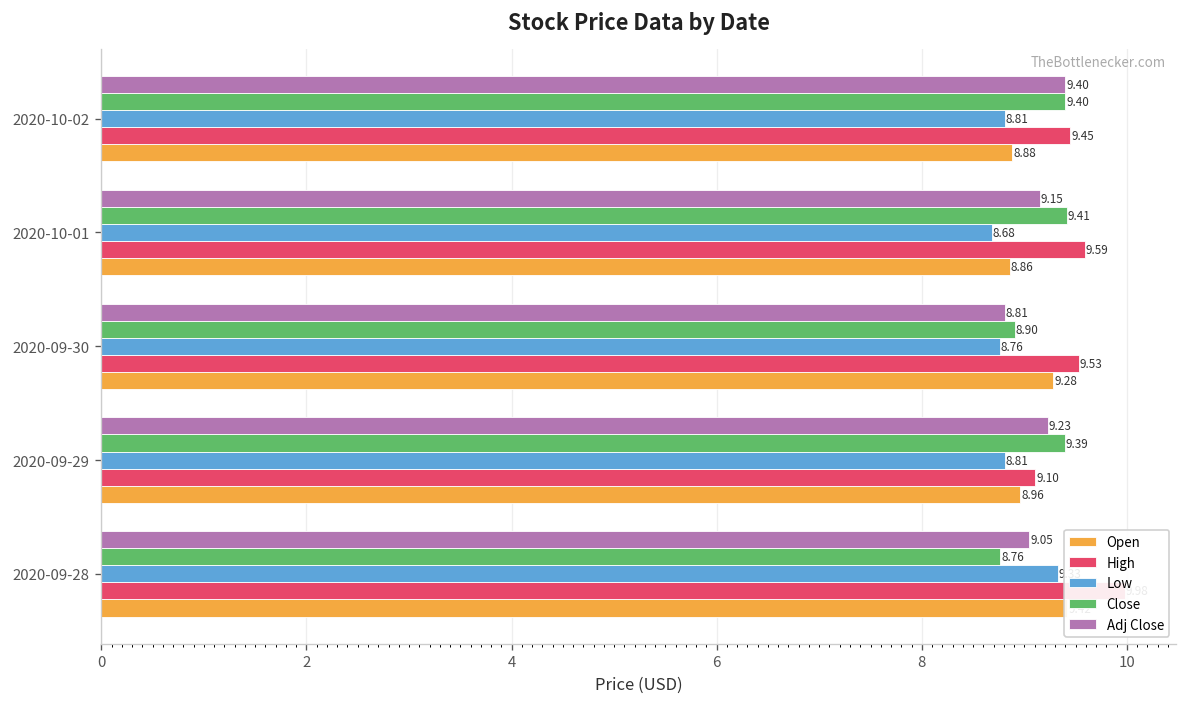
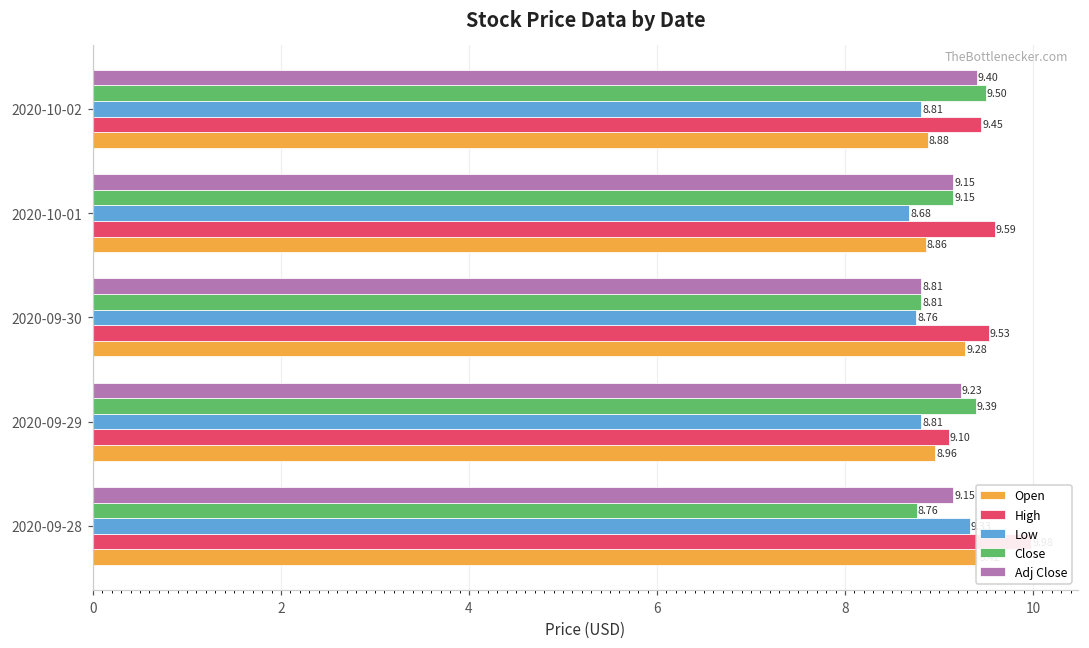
  {
    "Open": {
      "2020-10-02": 8.88,
      "2020-10-01": 8.86,
      "2020-09-30": 9.28,
      "2020-09-29": 8.96
    },
    "High": {
      "2020-10-02": 9.45,
      "2020-10-01": 9.59,
      "2020-09-30": 9.53,
      "2020-09-29": 9.10
    },
    "Low": {
      "2020-10-02": 8.81,
      "2020-10-01": 8.68,
      "2020-09-30": 8.76,
      "2020-09-29": 8.81
    },
    "Close": {
-     "2020-10-02": 9.40,
-     "2020-10-01": 9.41,
-     "2020-09-30": 8.90,
+     "2020-10-02": 9.50,
+     "2020-10-01": 9.15,
+     "2020-09-30": 8.81,
      "2020-09-29": 9.39,
      "2020-09-28": 8.76
    },
    "Adj Close": {
      "2020-10-02": 9.40,
      "2020-10-01": 9.15,
      "2020-09-30": 8.81,
      "2020-09-29": 9.23,
-     "2020-09-28": 9.05
+     "2020-09-28": 9.15
    }
  }
